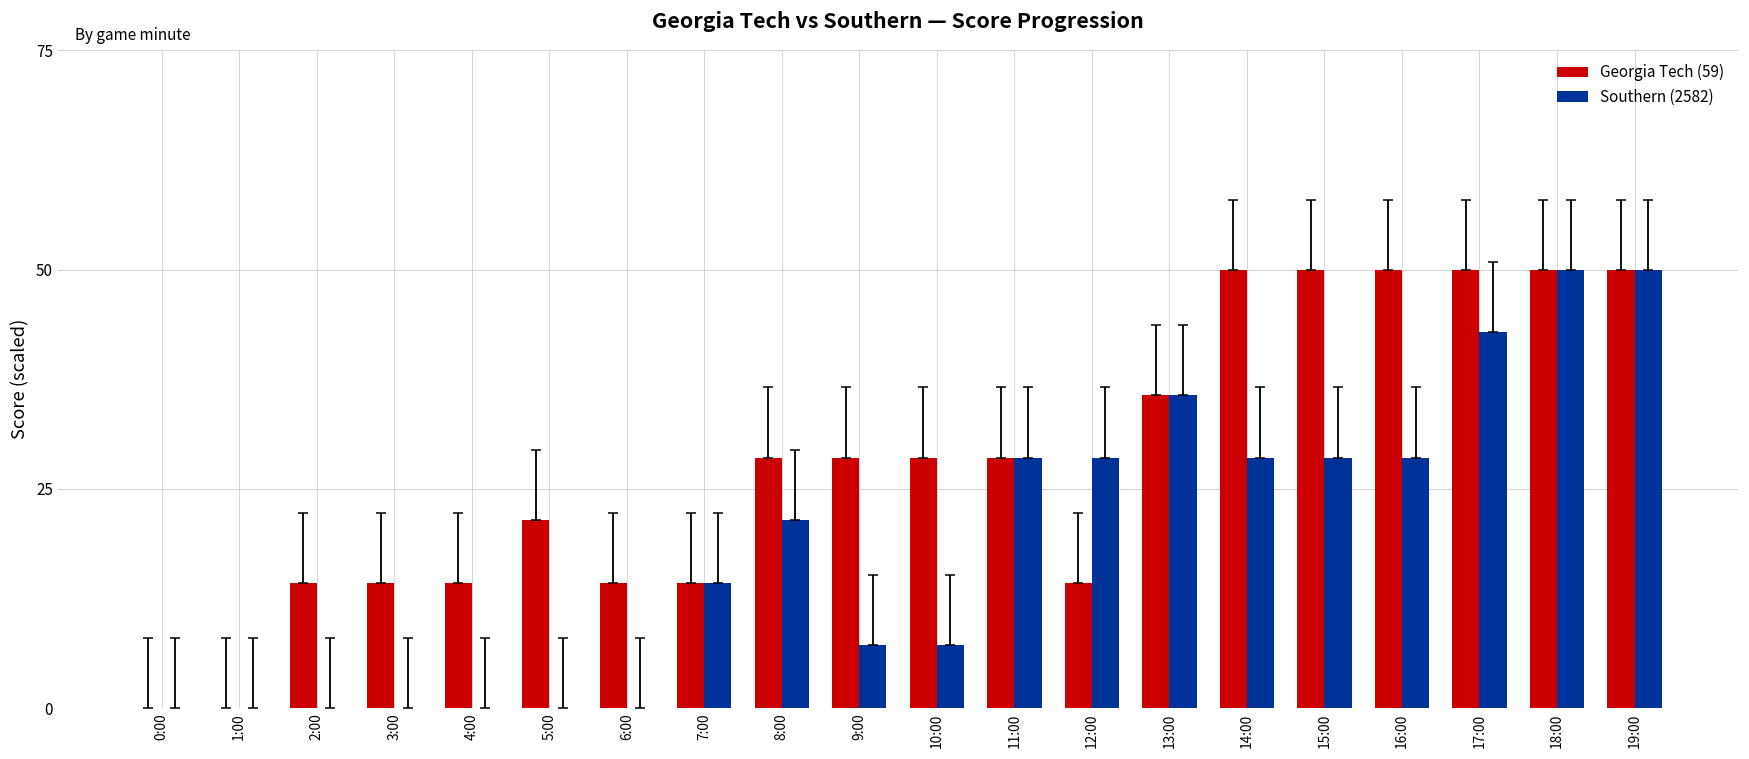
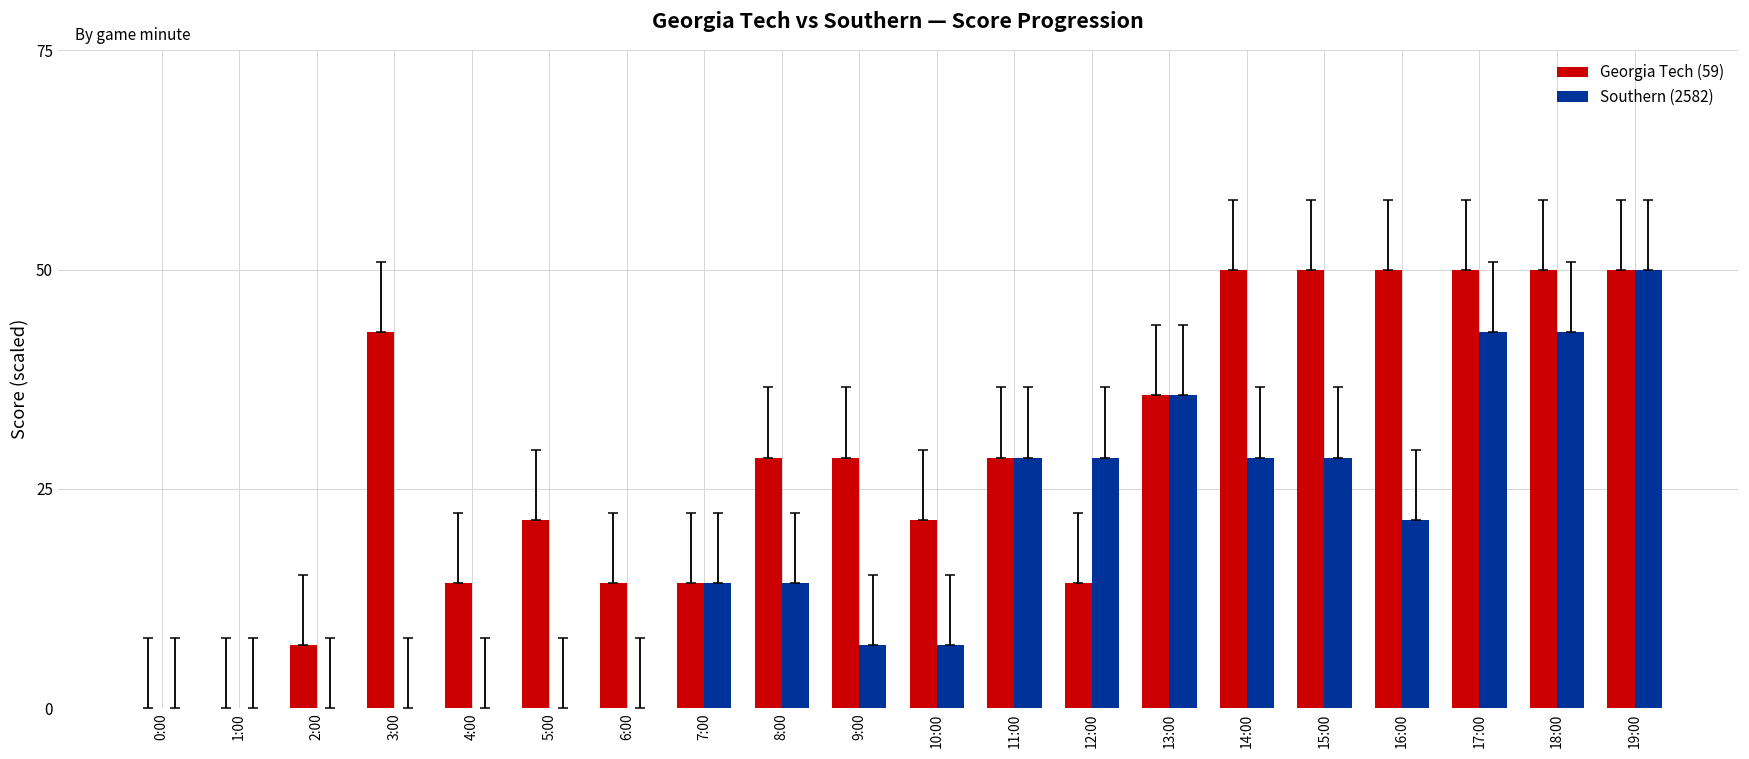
  {
    "Georgia Tech (59)": {
      "0:00": 0,
      "1:00": 0,
-     "2:00": 14,
-     "3:00": 14,
+     "2:00": 7,
+     "3:00": 43,
      "4:00": 14,
      "5:00": 21,
      "6:00": 14,
      "7:00": 14,
      "8:00": 29,
      "9:00": 29,
-     "10:00": 29,
+     "10:00": 21,
      "11:00": 29,
      "12:00": 14,
      "13:00": 36,
      "14:00": 50,
      "15:00": 50,
      "16:00": 50,
      "17:00": 50,
      "18:00": 50,
      "19:00": 50
    },
    "Southern (2582)": {
      "0:00": 0,
      "1:00": 0,
      "2:00": 0,
      "3:00": 0,
      "4:00": 0,
      "5:00": 0,
      "6:00": 0,
      "7:00": 14,
-     "8:00": 21,
+     "8:00": 14,
      "9:00": 7,
      "10:00": 7,
      "11:00": 29,
      "12:00": 29,
      "13:00": 36,
      "14:00": 29,
      "15:00": 29,
-     "16:00": 29,
+     "16:00": 21,
      "17:00": 43,
-     "18:00": 50,
+     "18:00": 43,
      "19:00": 50
    }
  }
